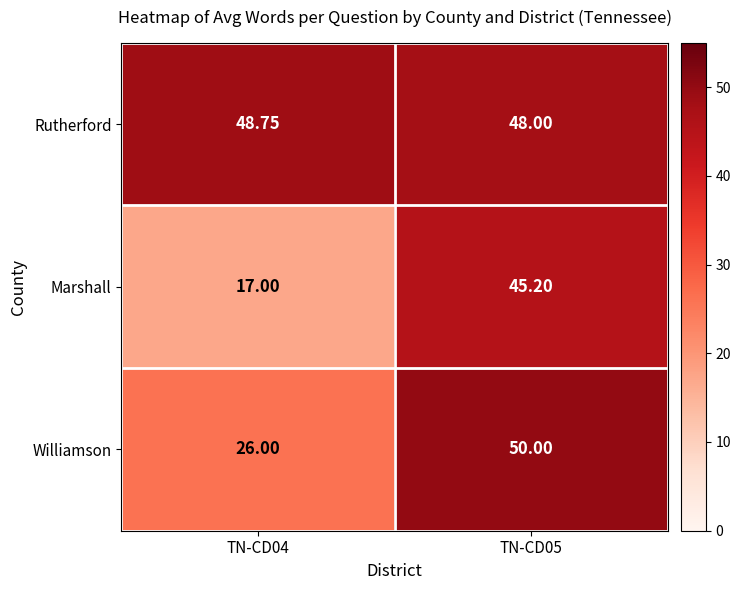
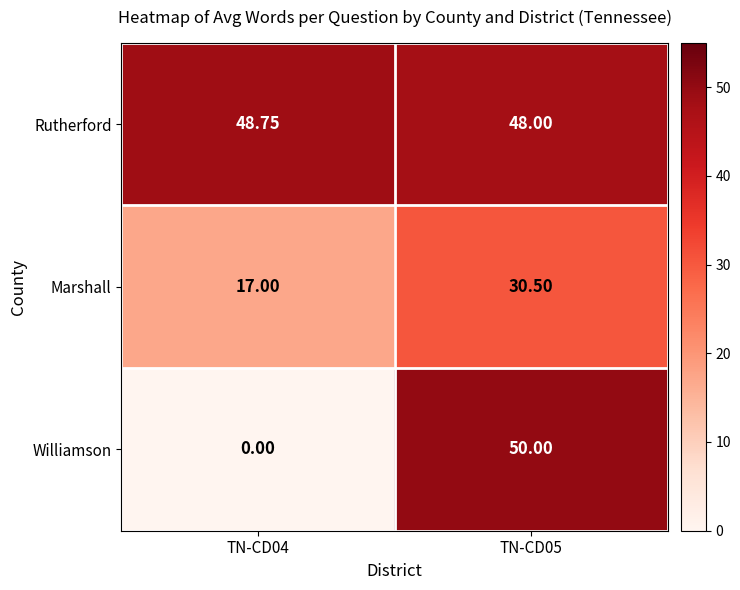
  {
    "Rutherford": {
      "TN-CD04": 48.75,
      "TN-CD05": 48.00
    },
    "Marshall": {
      "TN-CD04": 17.00,
-     "TN-CD05": 45.20
+     "TN-CD05": 30.50
    },
    "Williamson": {
-     "TN-CD04": 26.00,
+     "TN-CD04": 0.00,
      "TN-CD05": 50.00
    }
  }
